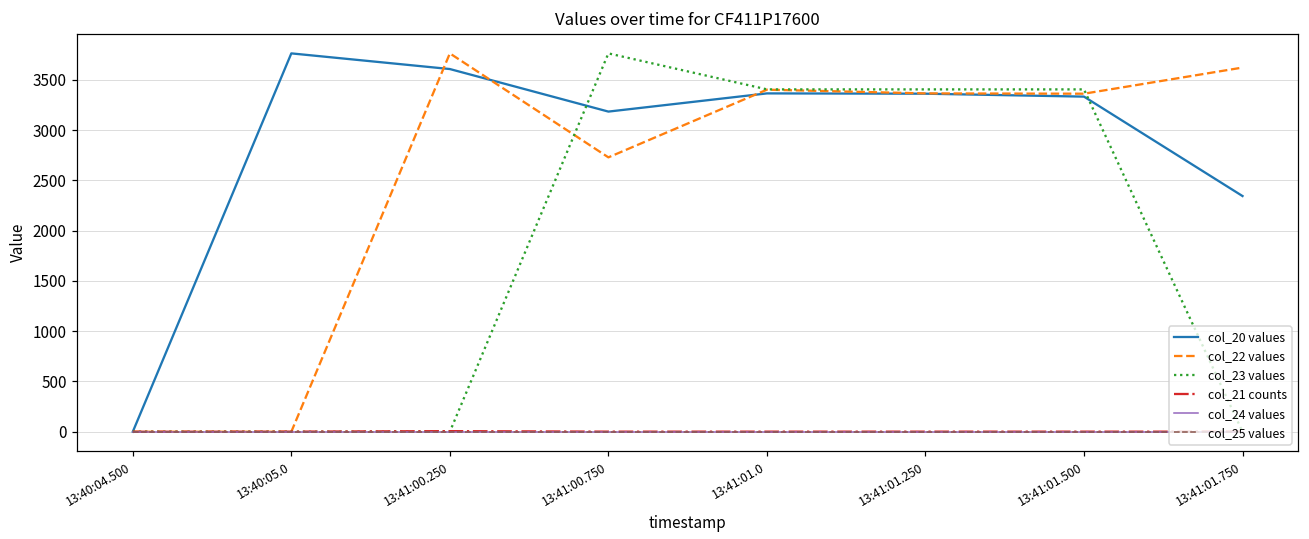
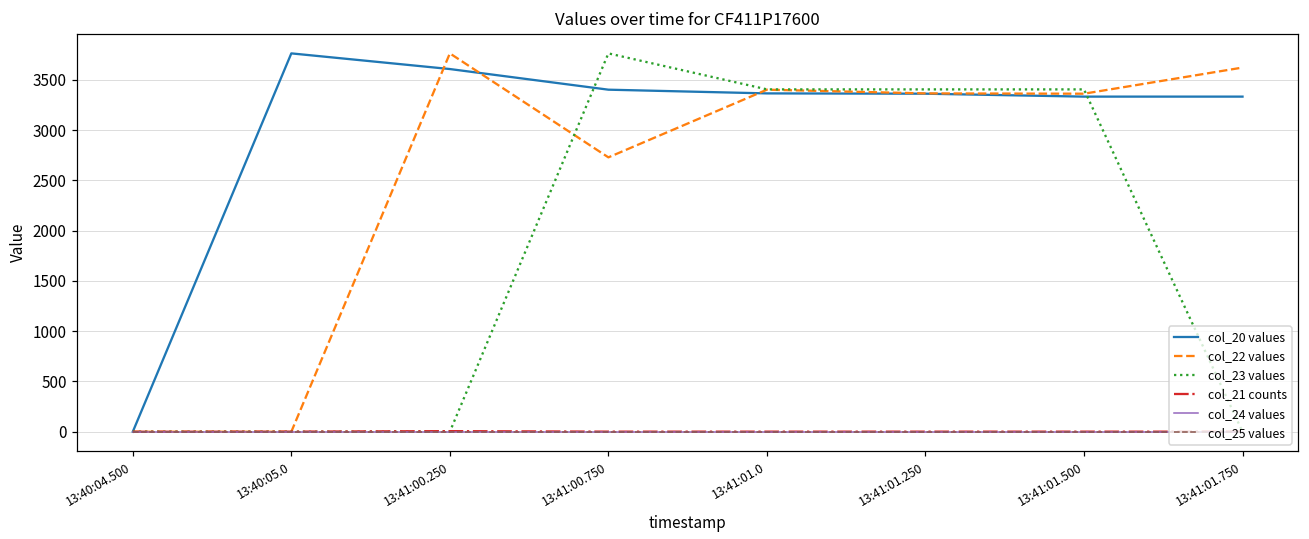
  {
    "col_20 values": {
      "13:40:05.0": 3800,
      "13:41:00.250": 3600,
-     "13:41:00.750": 3200,
+     "13:41:00.750": 3400,
      "13:41:01.0": 3400,
      "13:41:01.500": 3300,
-     "13:41:01.750": 2300
+     "13:41:01.750": 3300
    },
    "col_22 values": {
      "13:41:00.250": 3800,
      "13:41:00.750": 2700,
      "13:41:01.500": 3400,
      "13:41:01.750": 3600
    },
    "col_23 values": {
      "13:41:00.750": 3800,
      "13:41:01.250": 3400,
      "13:41:01.500": 3400
    },
    "col_25 values": {
      "13:41:00.750": 0,
      "13:41:01.0": 0,
      "13:41:01.250": 0,
      "13:41:01.500": 0
    }
  }
